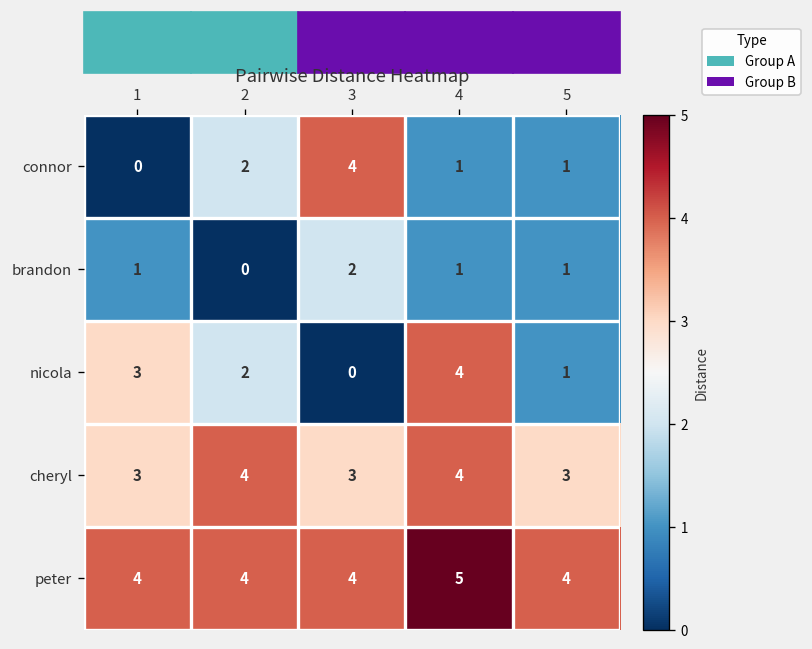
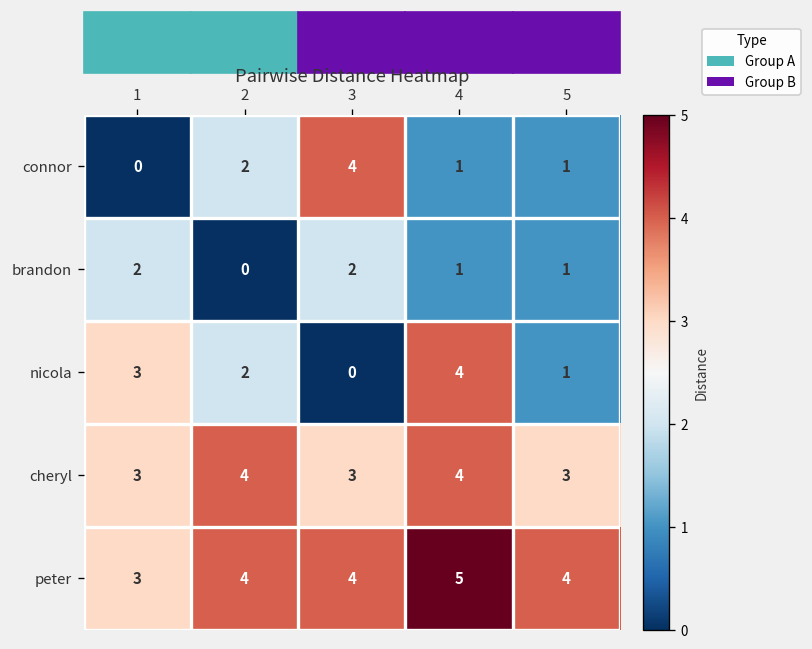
  {
    "connor": {
      "1": 0,
      "2": 2,
      "3": 4,
      "4": 1,
      "5": 1
    },
    "brandon": {
-     "1": 1,
+     "1": 2,
      "2": 0,
      "3": 2,
      "4": 1,
      "5": 1
    },
    "nicola": {
      "1": 3,
      "2": 2,
      "3": 0,
      "4": 4,
      "5": 1
    },
    "cheryl": {
      "1": 3,
      "2": 4,
      "3": 3,
      "4": 4,
      "5": 3
    },
    "peter": {
-     "1": 4,
+     "1": 3,
      "2": 4,
      "3": 4,
      "4": 5,
      "5": 4
    }
  }
